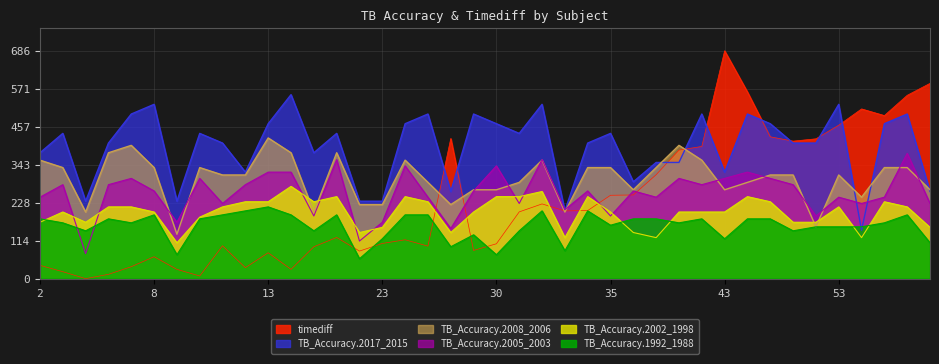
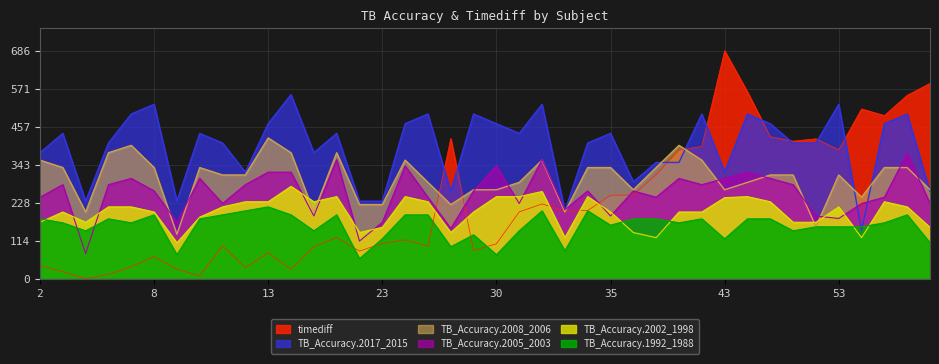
  {
    "timediff": {
      "30": 110,
      "35": 250,
      "43": 690,
-     "53": 460
+     "53": 390
    },
    "TB_Accuracy.2017_2015": {
      "30": 470,
      "35": 440,
      "43": 320,
      "53": 520
    },
    "TB_Accuracy.2008_2006": {
      "30": 270,
      "35": 330,
      "43": 270,
      "53": 310
    },
    "TB_Accuracy.2005_2003": {
      "30": 340,
      "35": 190,
      "43": 300,
-     "53": 250
+     "53": 180
    },
    "TB_Accuracy.2002_1998": {
      "30": 250,
      "35": 200,
-     "43": 200,
+     "43": 240,
      "53": 220
    },
    "TB_Accuracy.1992_1988": {
      "30": 70,
      "35": 160,
      "43": 120,
      "53": 160
    }
  }
